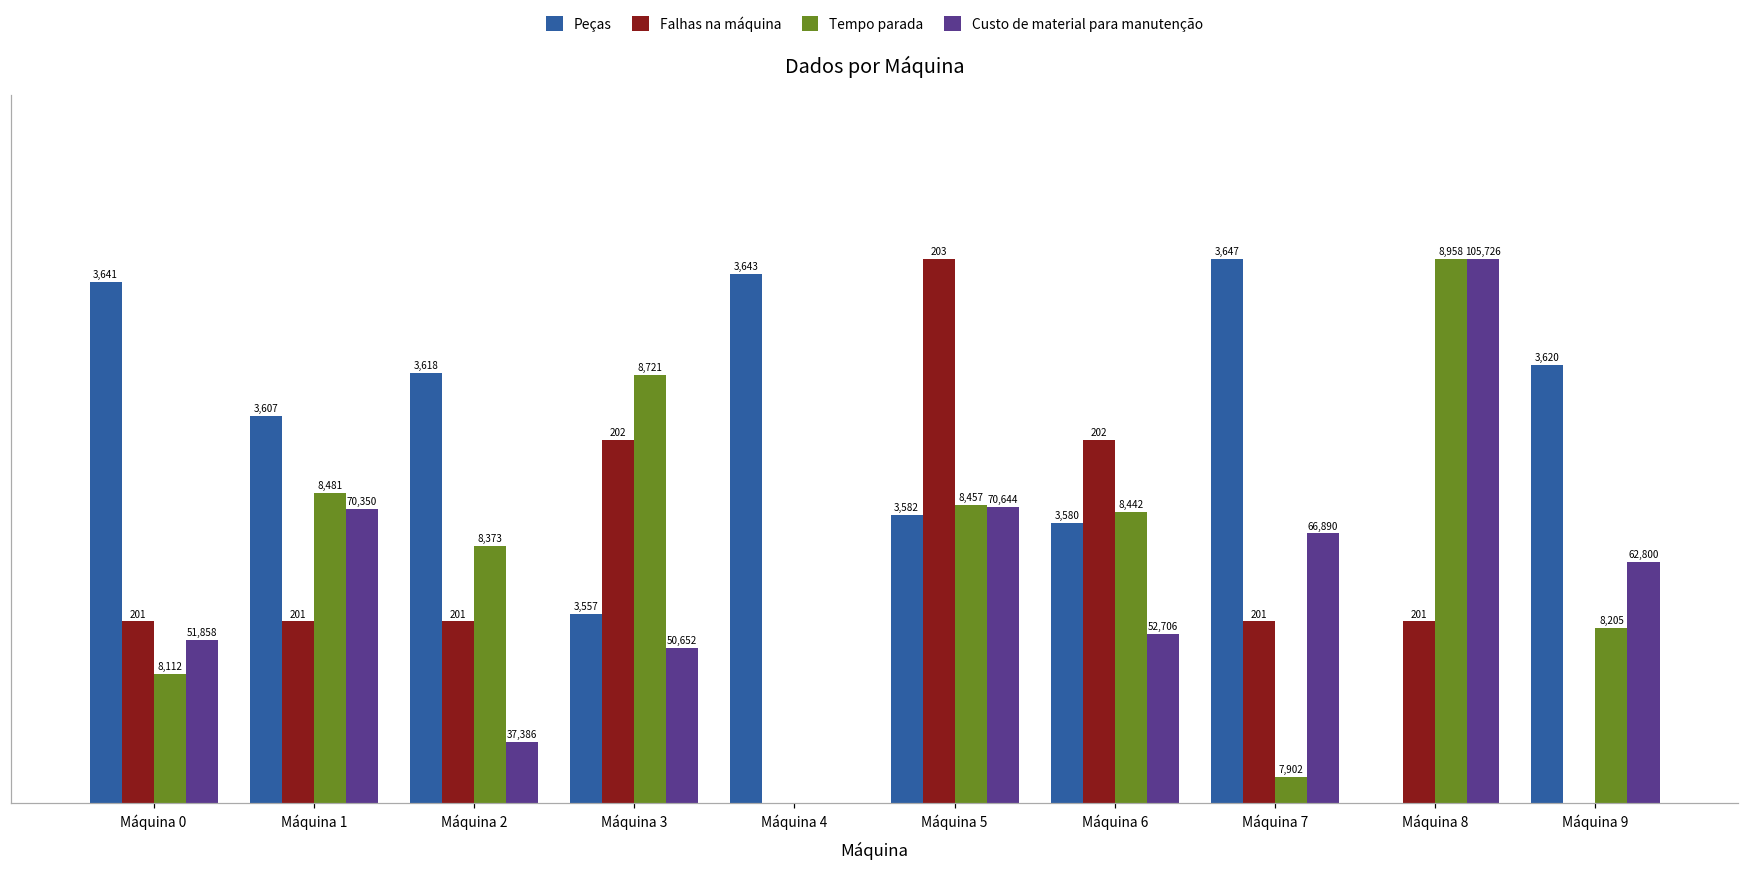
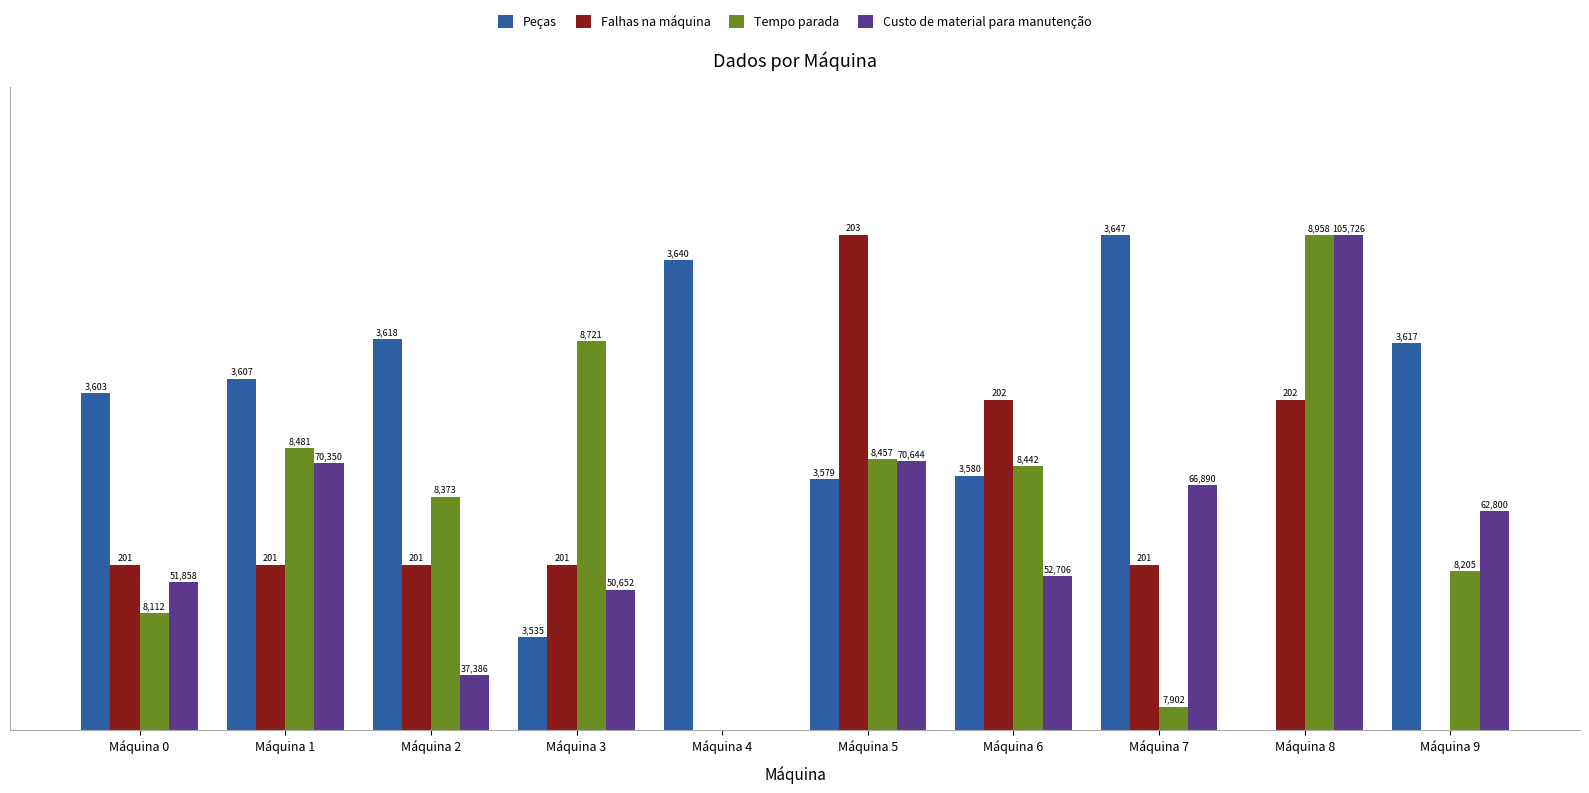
  {
    "Peças": {
-     "Máquina 0": "3,641",
-     "Máquina 3": "3,557",
-     "Máquina 4": "3,643",
-     "Máquina 5": "3,582",
-     "Máquina 9": "3,620"
+     "Máquina 0": "3,603",
+     "Máquina 3": "3,535",
+     "Máquina 4": "3,640",
+     "Máquina 5": "3,579",
+     "Máquina 9": "3,617"
    },
    "Falhas na máquina": {
-     "Máquina 3": "202",
-     "Máquina 8": "201"
+     "Máquina 3": "201",
+     "Máquina 8": "202"
    }
  }
